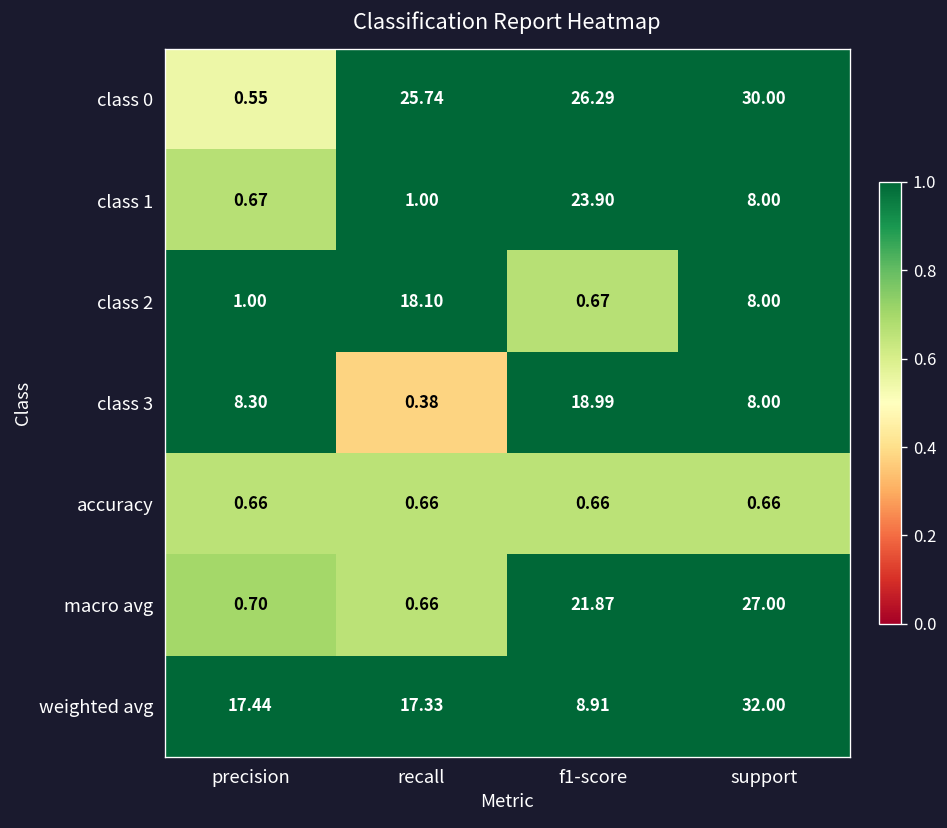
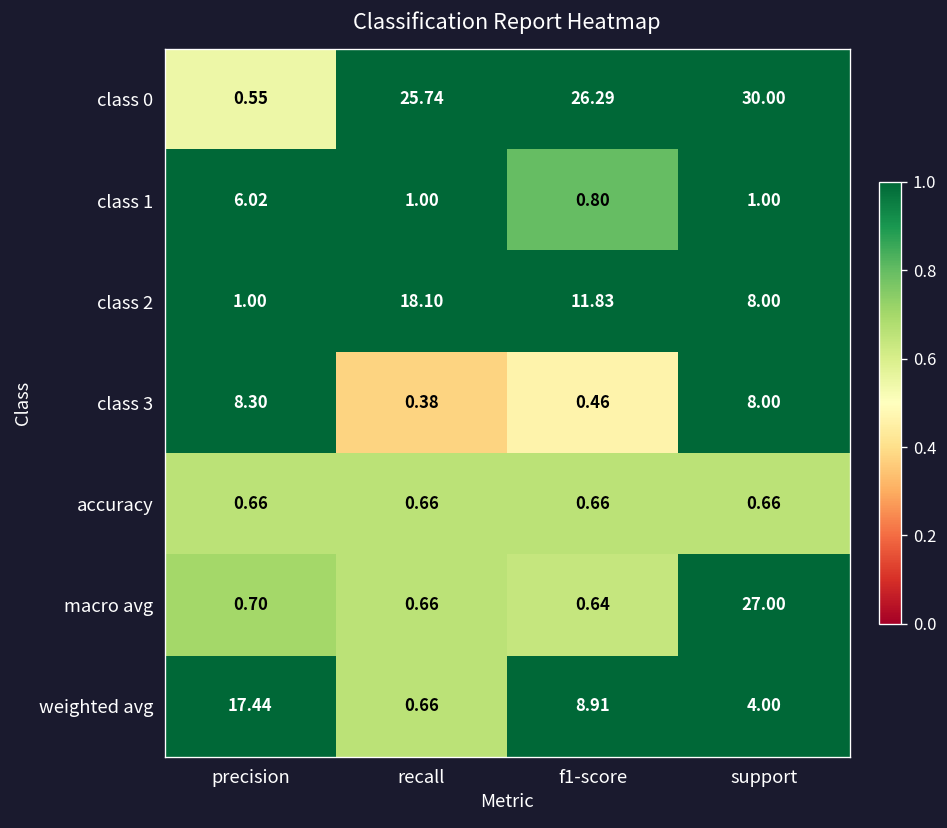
  {
    "class 0": {
      "precision": 0.55,
      "recall": 25.74,
      "f1-score": 26.29,
      "support": 30.00
    },
    "class 1": {
-     "precision": 0.67,
+     "precision": 6.02,
      "recall": 1.00,
-     "f1-score": 23.90,
-     "support": 8.00
+     "f1-score": 0.80,
+     "support": 1.00
    },
    "class 2": {
      "precision": 1.00,
      "recall": 18.10,
-     "f1-score": 0.67,
+     "f1-score": 11.83,
      "support": 8.00
    },
    "class 3": {
      "precision": 8.30,
      "recall": 0.38,
-     "f1-score": 18.99,
+     "f1-score": 0.46,
      "support": 8.00
    },
    "accuracy": {
      "precision": 0.66,
      "recall": 0.66,
      "f1-score": 0.66,
      "support": 0.66
    },
    "macro avg": {
      "precision": 0.70,
      "recall": 0.66,
-     "f1-score": 21.87,
+     "f1-score": 0.64,
      "support": 27.00
    },
    "weighted avg": {
      "precision": 17.44,
-     "recall": 17.33,
+     "recall": 0.66,
      "f1-score": 8.91,
-     "support": 32.00
+     "support": 4.00
    }
  }
